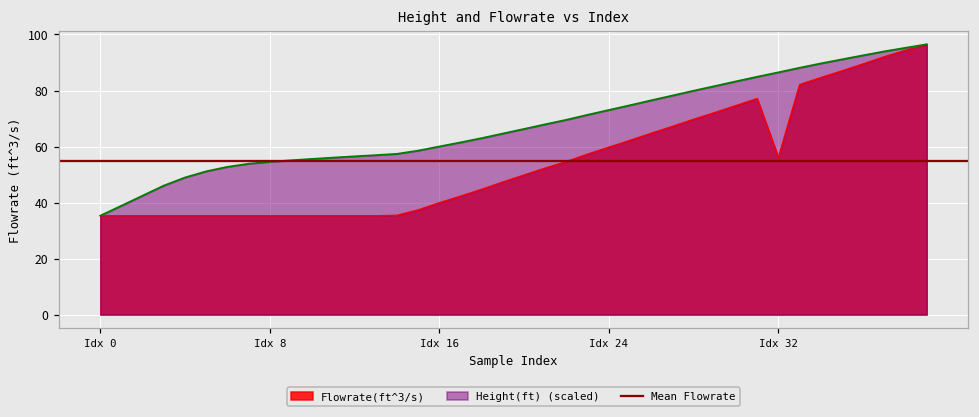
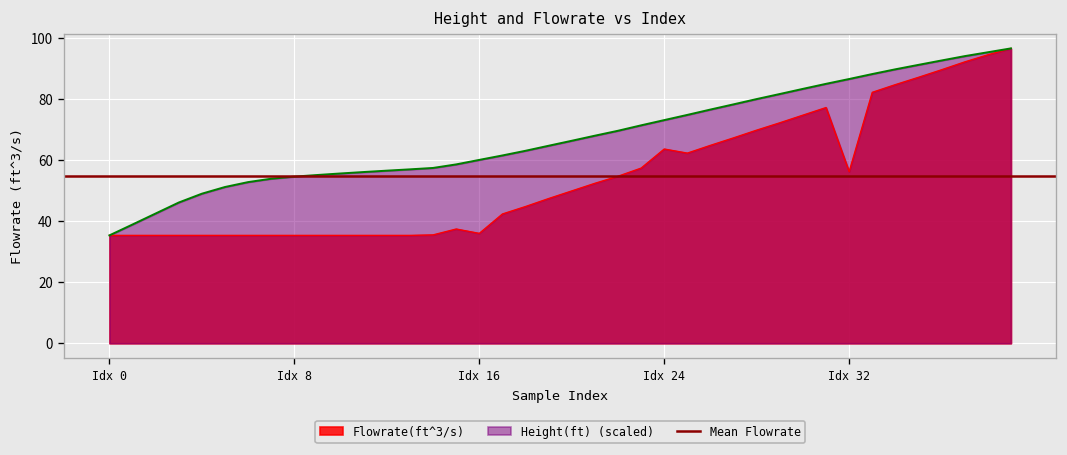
  {
    "Flowrate(ft^3/s)": {
      "Idx 8": 35,
-     "Idx 16": 40,
-     "Idx 24": 60,
+     "Idx 16": 36,
+     "Idx 24": 64,
      "Idx 32": 56
    },
    "Height(ft) (scaled)": {
      "Idx 8": 55,
      "Idx 16": 60,
      "Idx 24": 73,
      "Idx 32": 86
    }
  }
